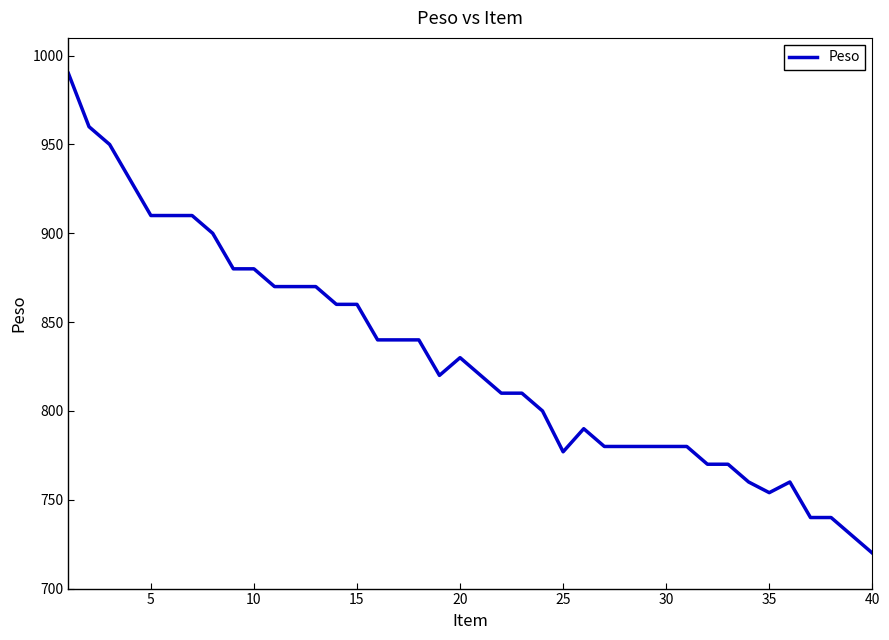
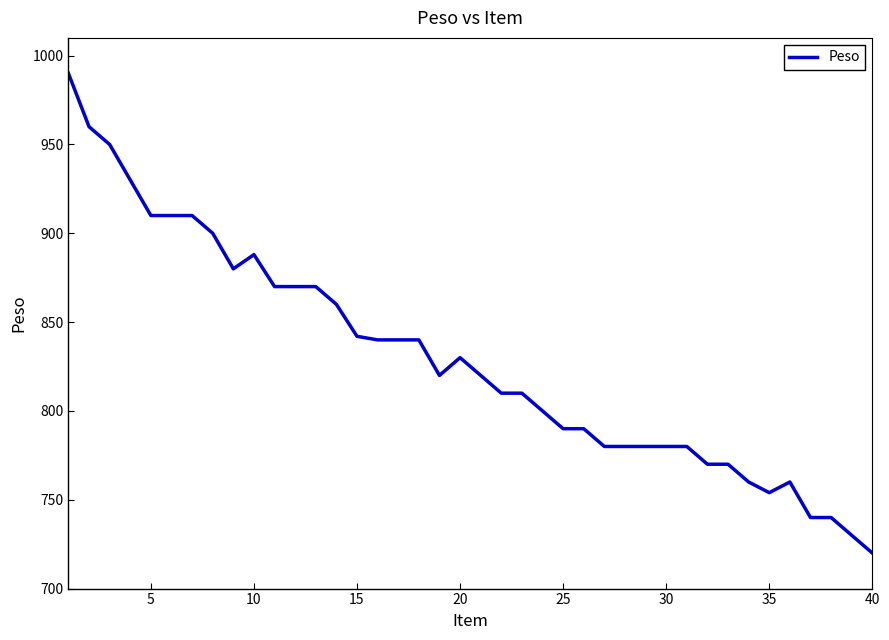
  {
    "5": 910,
-   "10": 880,
-   "15": 860,
+   "10": 888,
+   "15": 842,
    "20": 830,
-   "25": 777,
+   "25": 790,
    "30": 780,
    "35": 754,
    "40": 720
  }
